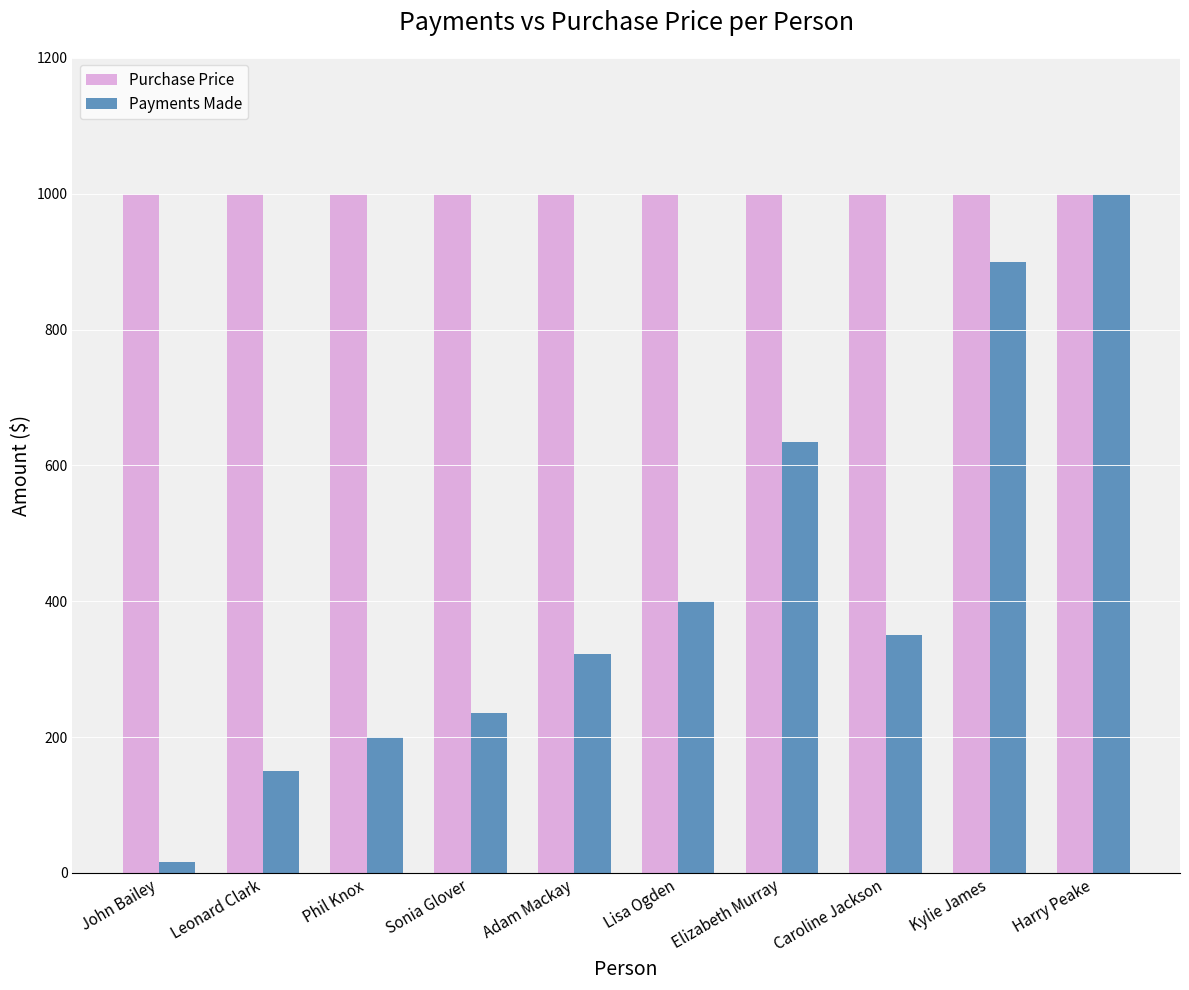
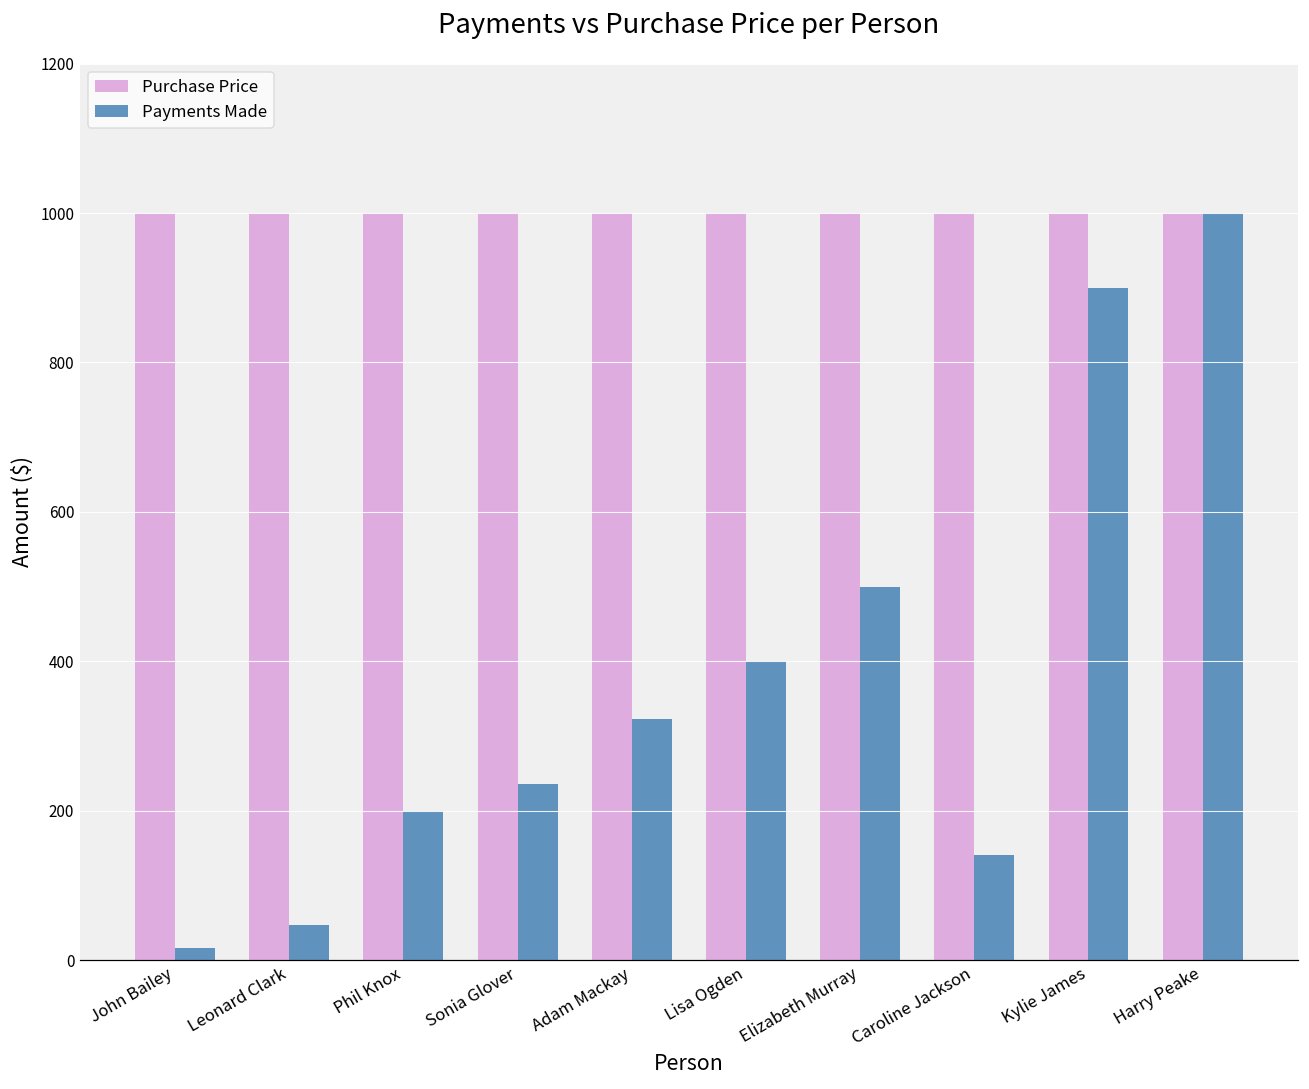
  {
    "Purchase Price": {
      "John Bailey": 1000,
      "Leonard Clark": 1000,
      "Phil Knox": 1000,
      "Sonia Glover": 1000,
      "Adam Mackay": 1000,
      "Lisa Ogden": 1000,
      "Elizabeth Murray": 1000,
      "Caroline Jackson": 1000,
      "Kylie James": 1000,
      "Harry Peake": 1000
    },
    "Payments Made": {
      "John Bailey": 20,
-     "Leonard Clark": 150,
+     "Leonard Clark": 50,
      "Phil Knox": 200,
      "Sonia Glover": 240,
      "Adam Mackay": 320,
      "Lisa Ogden": 400,
-     "Elizabeth Murray": 630,
-     "Caroline Jackson": 350,
+     "Elizabeth Murray": 500,
+     "Caroline Jackson": 140,
      "Kylie James": 900,
      "Harry Peake": 1000
    }
  }
